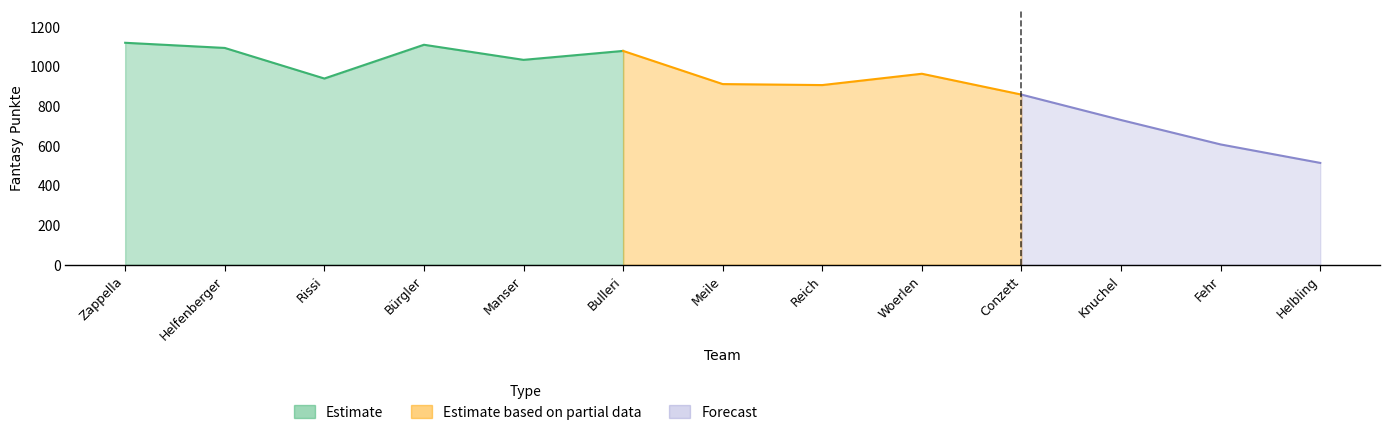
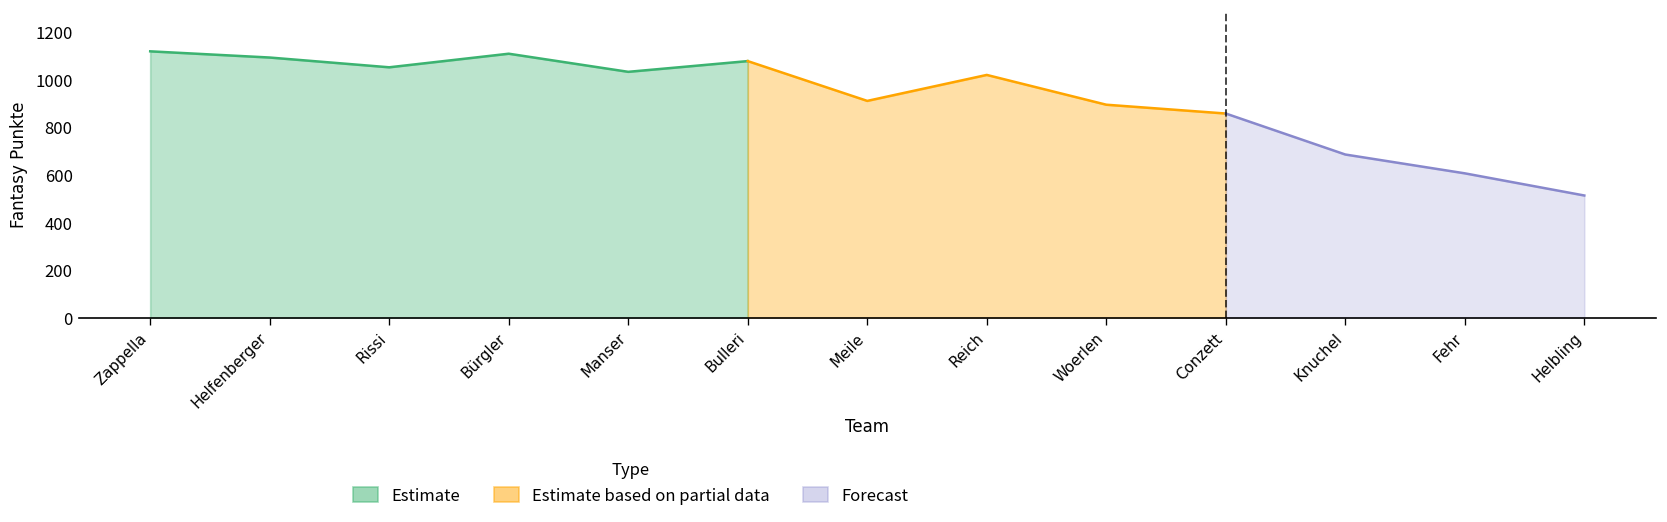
  {
    "Estimate": {
      "Zappella": 1120,
      "Helfenberger": 1090,
-     "Rissi": 940,
+     "Rissi": 1050,
      "Bürgler": 1110,
      "Manser": 1030
    },
    "Estimate based on partial data": {
      "Meile": 910,
-     "Reich": 910,
-     "Woerlen": 960
+     "Reich": 1020,
+     "Woerlen": 890
    },
    "Forecast": {
-     "Knuchel": 730,
+     "Knuchel": 690,
      "Fehr": 610,
      "Helbling": 510
    }
  }
